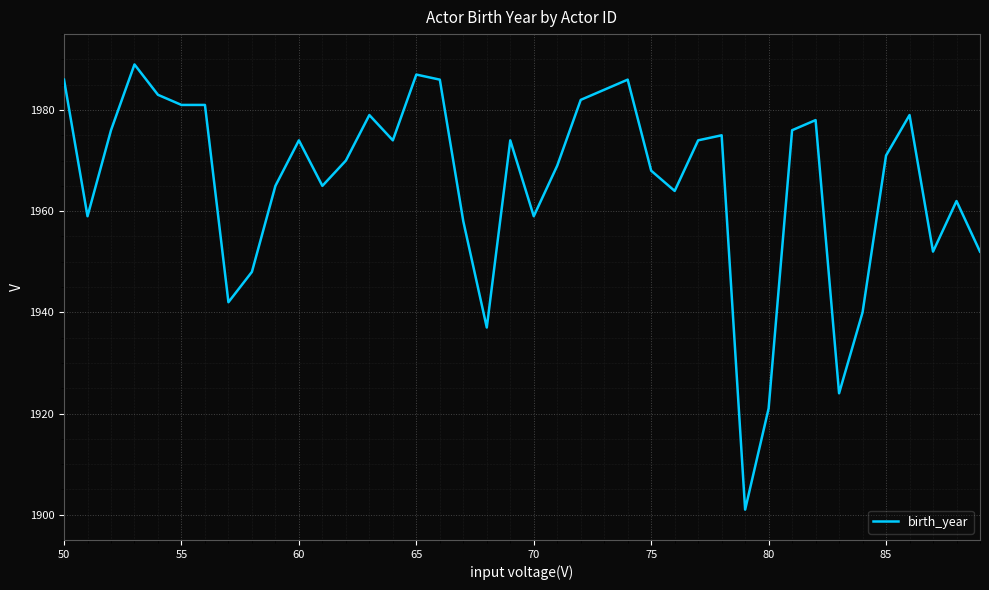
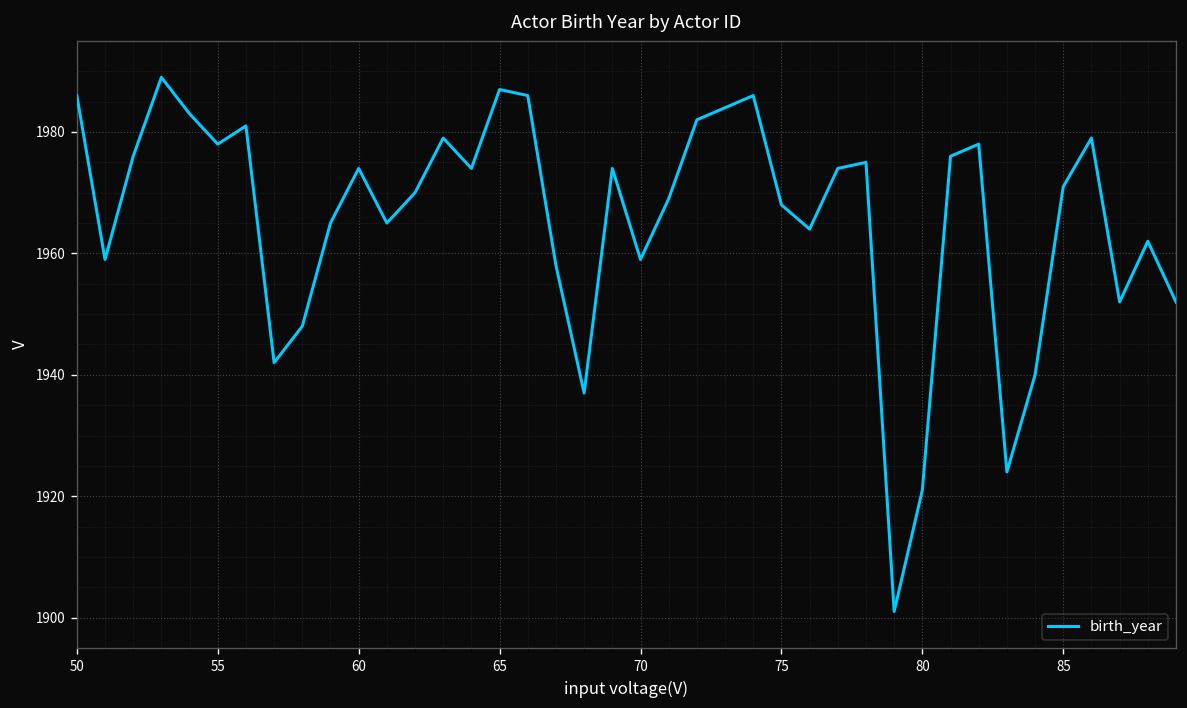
  {
    "50": 1986,
-   "55": 1981,
+   "55": 1978,
    "60": 1974,
    "65": 1987,
    "70": 1959,
    "75": 1968,
    "80": 1921,
    "85": 1971
  }
